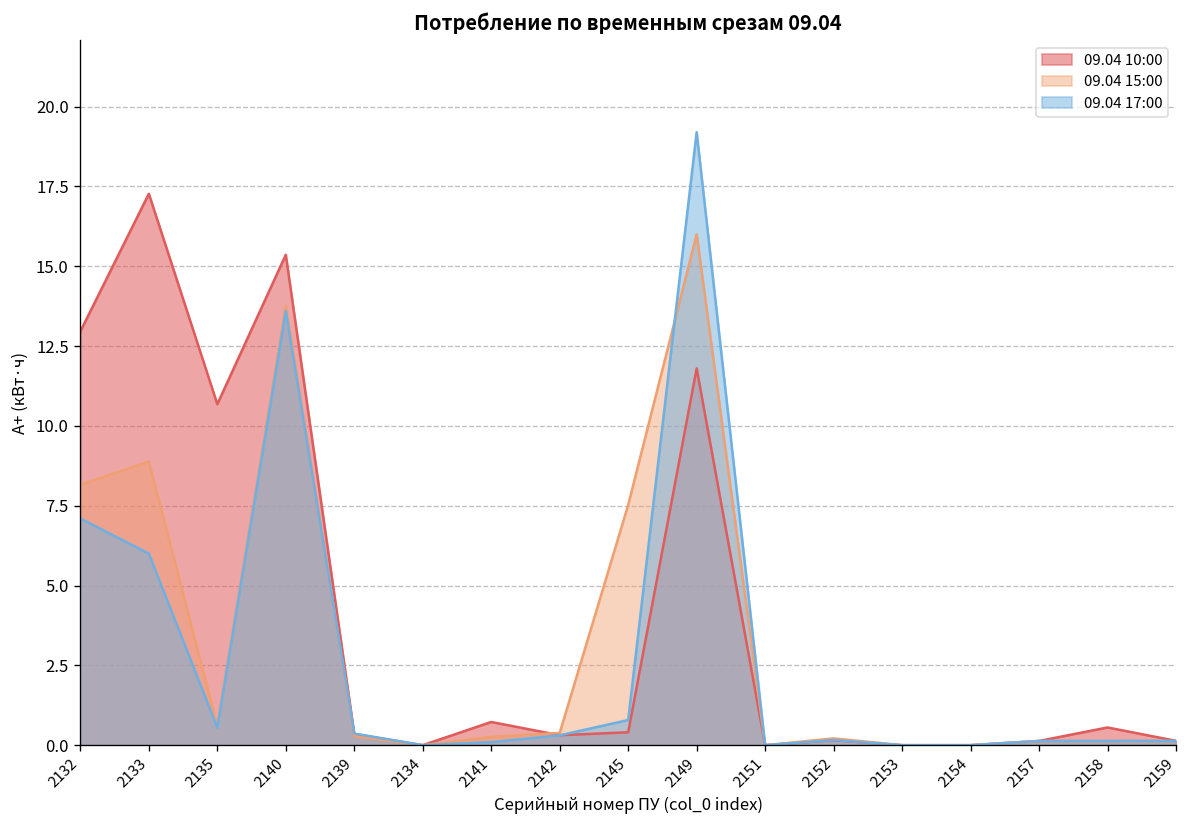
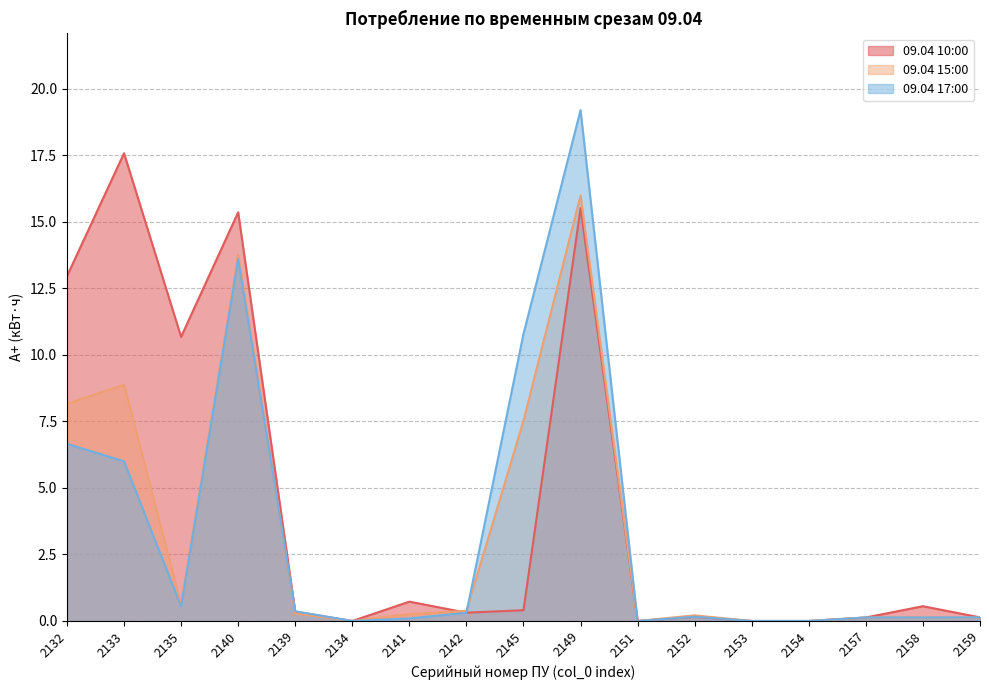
  {
    "09.04 10:00": {
      "2132": 13.0,
-     "2133": 17.3,
+     "2133": 17.6,
      "2135": 10.7,
      "2140": 15.4,
      "2141": 0.7,
      "2145": 0.4,
-     "2149": 11.8,
+     "2149": 15.5,
      "2158": 0.6
    },
    "09.04 15:00": {
      "2132": 8.2,
      "2133": 8.9,
      "2140": 13.8,
      "2141": 0.3,
      "2145": 7.5,
      "2149": 16.0
    },
    "09.04 17:00": {
-     "2132": 7.1,
+     "2132": 6.7,
      "2133": 6.0,
      "2140": 13.6,
      "2141": 0.1,
-     "2145": 0.8,
+     "2145": 10.8,
      "2149": 19.2
    }
  }
